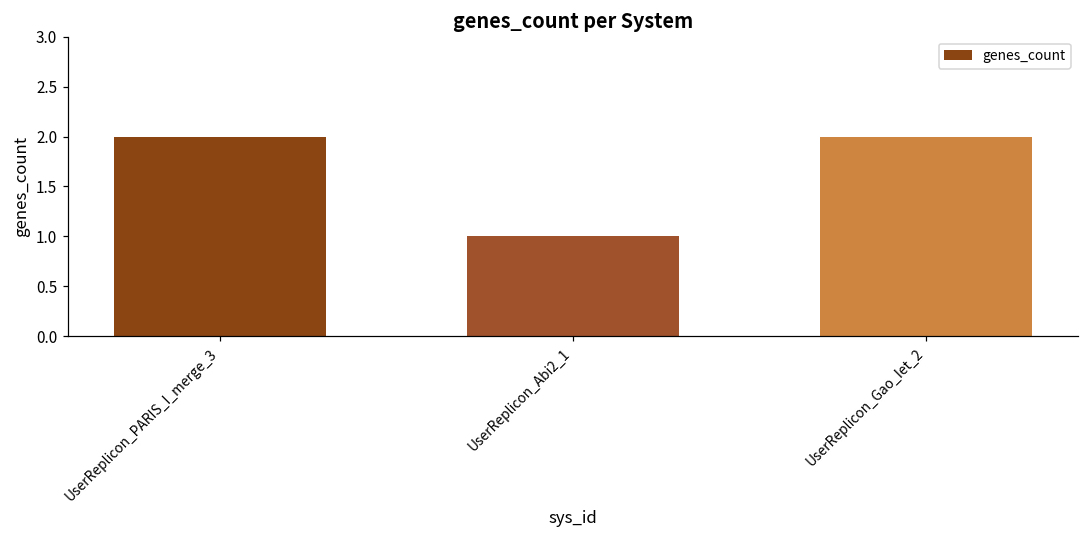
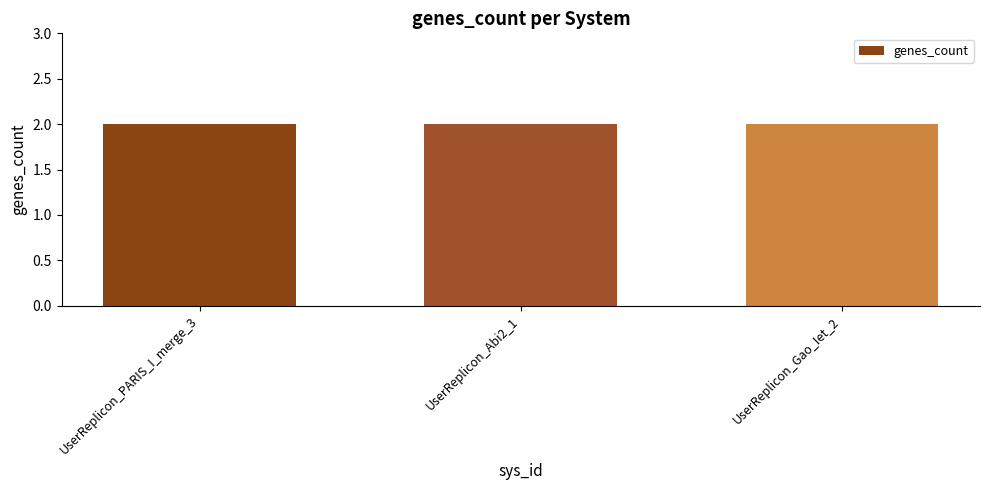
  {
    "UserReplicon_PARIS_I_merge_3": 2,
-   "UserReplicon_Abi2_1": 1,
+   "UserReplicon_Abi2_1": 2,
    "UserReplicon_Gao_Iet_2": 2
  }
